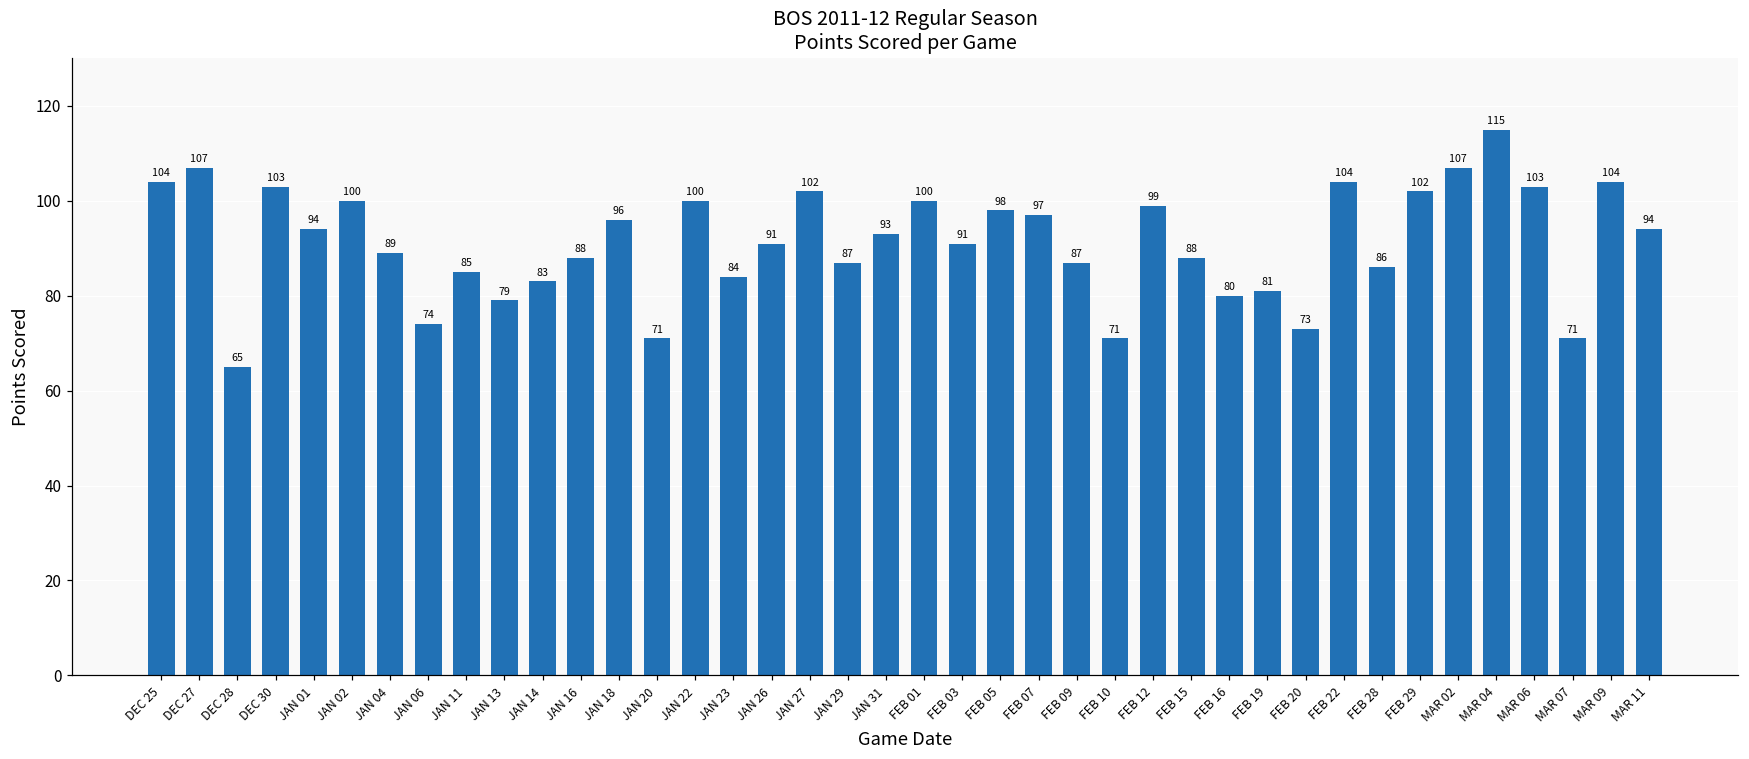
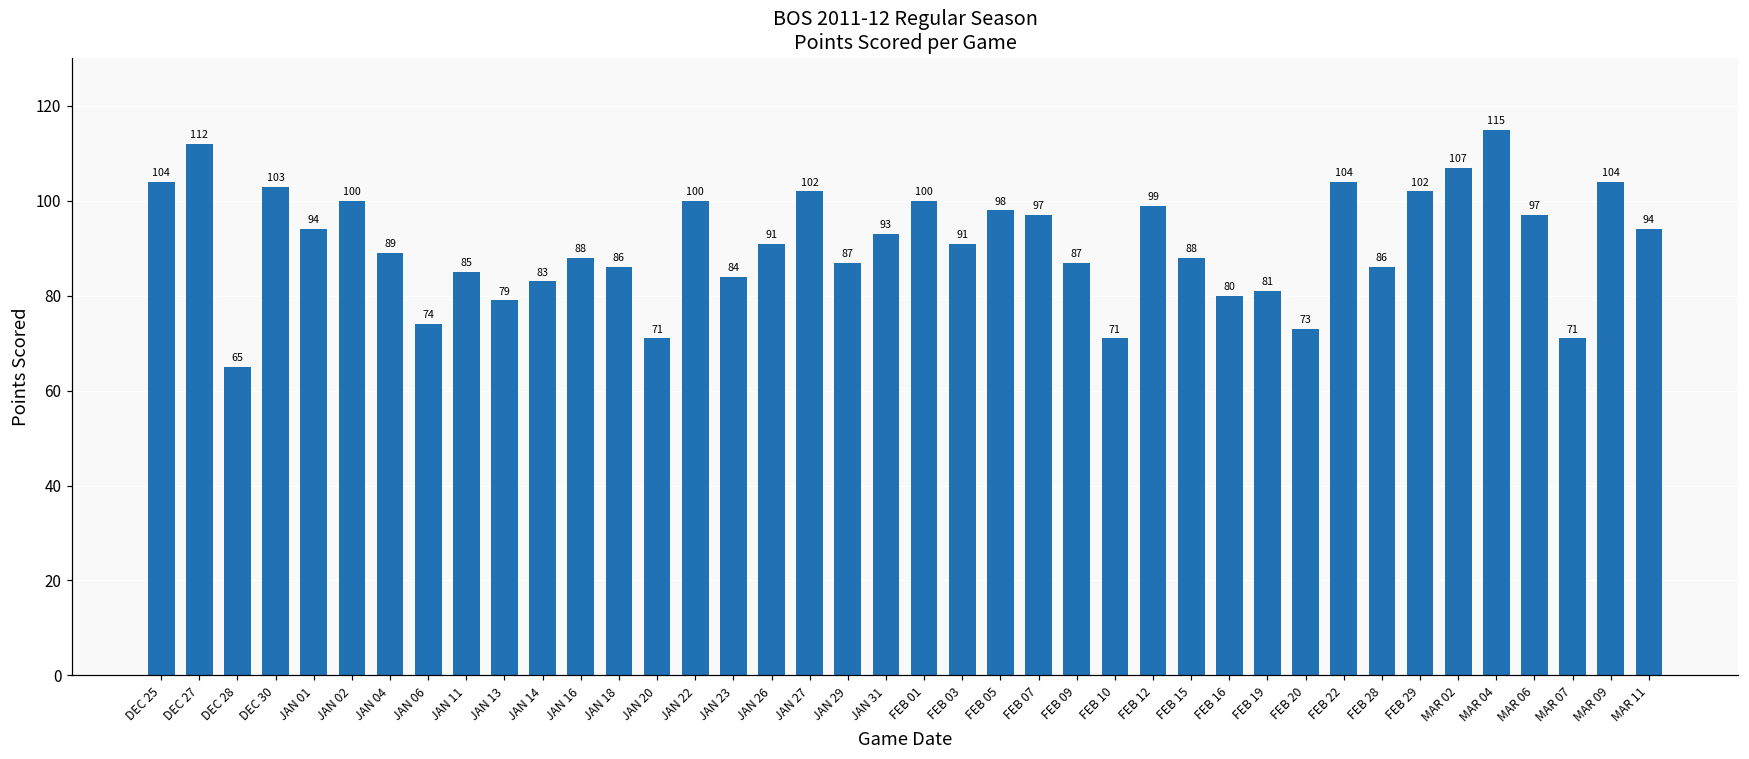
  {
    "DEC 25": 104,
-   "DEC 27": 107,
+   "DEC 27": 112,
    "DEC 28": 65,
    "DEC 30": 103,
    "JAN 01": 94,
    "JAN 02": 100,
    "JAN 04": 89,
    "JAN 06": 74,
    "JAN 11": 85,
    "JAN 13": 79,
    "JAN 14": 83,
    "JAN 16": 88,
-   "JAN 18": 96,
+   "JAN 18": 86,
    "JAN 20": 71,
    "JAN 22": 100,
    "JAN 23": 84,
    "JAN 26": 91,
    "JAN 27": 102,
    "JAN 29": 87,
    "JAN 31": 93,
    "FEB 01": 100,
    "FEB 03": 91,
    "FEB 05": 98,
    "FEB 07": 97,
    "FEB 09": 87,
    "FEB 10": 71,
    "FEB 12": 99,
    "FEB 15": 88,
    "FEB 16": 80,
    "FEB 19": 81,
    "FEB 20": 73,
    "FEB 22": 104,
    "FEB 28": 86,
    "FEB 29": 102,
    "MAR 02": 107,
    "MAR 04": 115,
-   "MAR 06": 103,
+   "MAR 06": 97,
    "MAR 07": 71,
    "MAR 09": 104,
    "MAR 11": 94
  }
